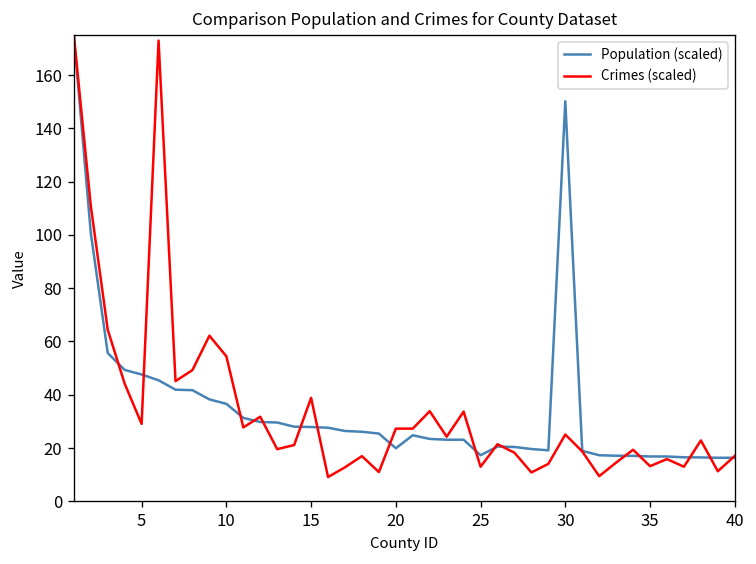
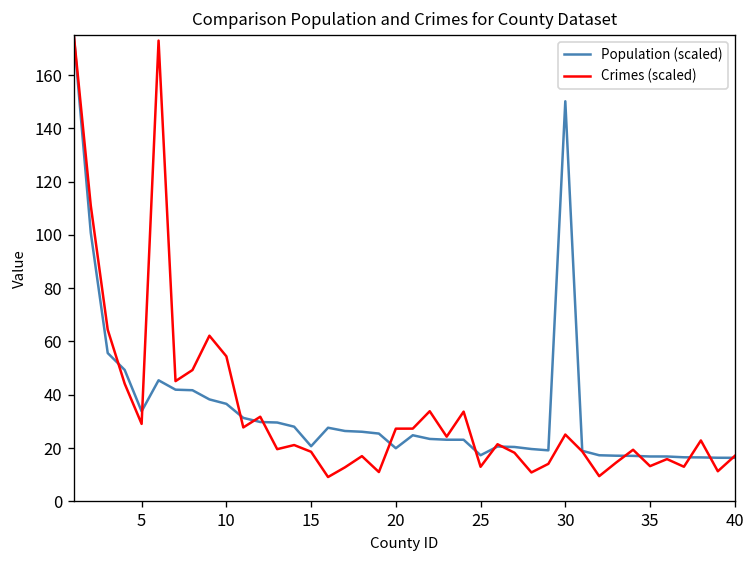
  {
    "Population (scaled)": {
-     "5": 48,
+     "5": 34,
      "10": 37,
-     "15": 28,
+     "15": 21,
      "20": 20,
      "25": 17,
      "30": 150,
      "35": 17
    },
    "Crimes (scaled)": {
      "5": 29,
      "10": 54,
-     "15": 39,
+     "15": 19,
      "20": 27,
      "25": 13,
      "30": 25,
      "35": 13
    }
  }
